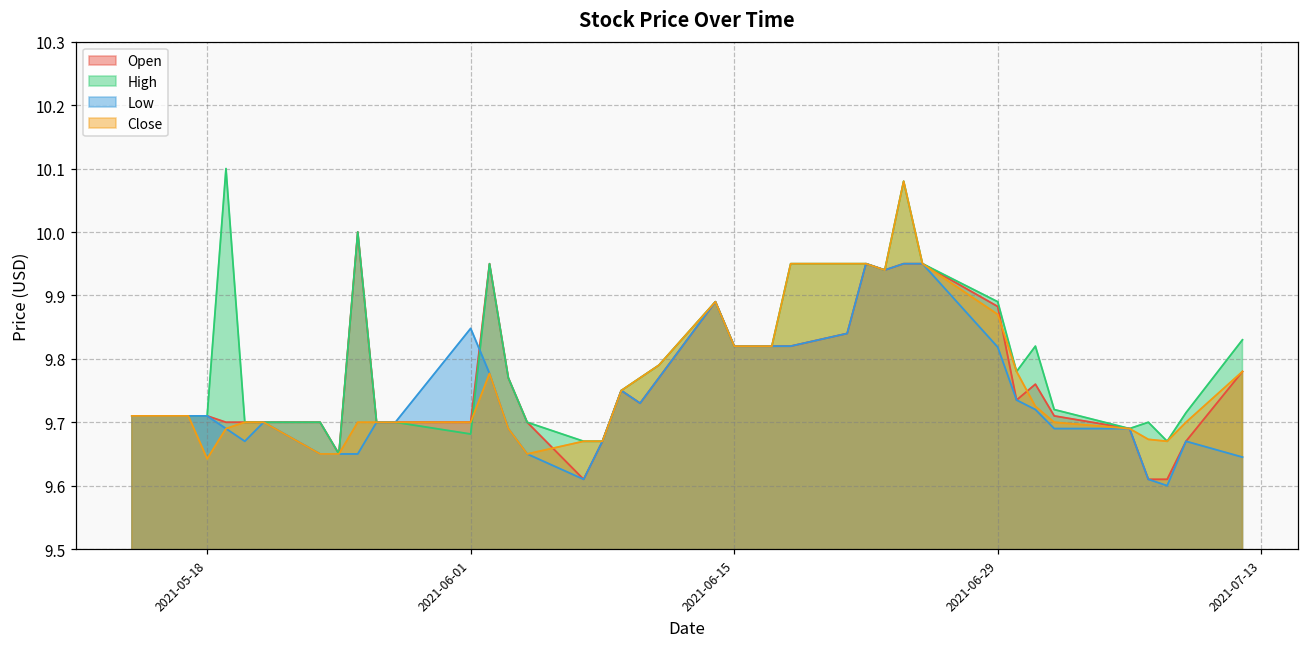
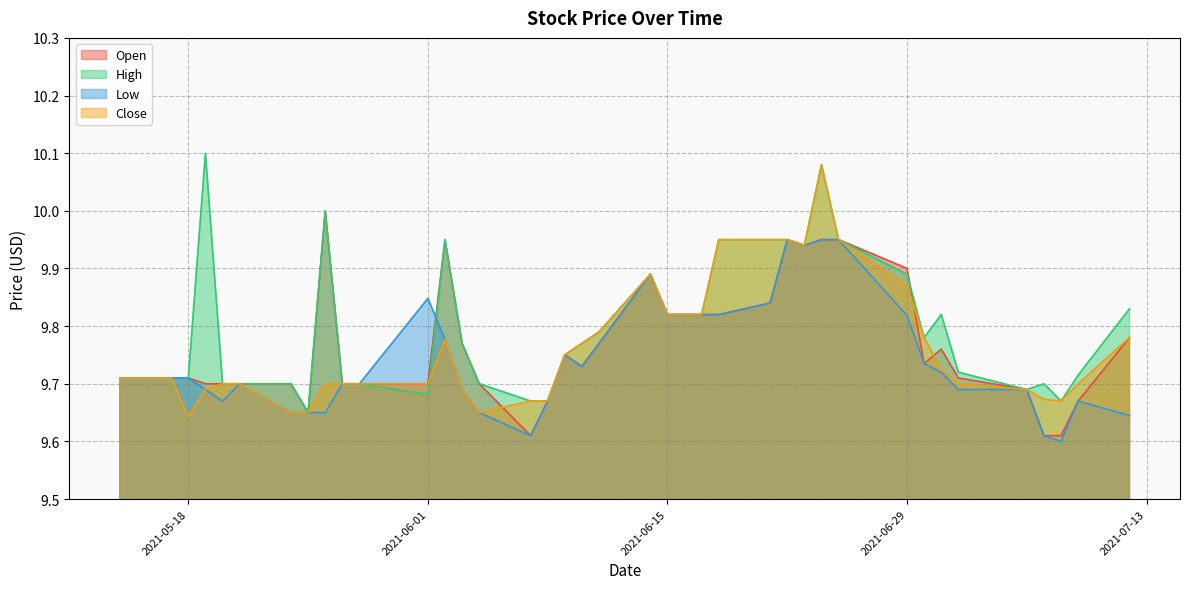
  {
    "Open": {
-     "2021-06-29": 9.88
+     "2021-06-29": 9.90
    },
    "High": {
      "2021-06-01": 9.68,
      "2021-06-29": 9.89
    },
    "Low": {
      "2021-06-01": 9.85,
      "2021-06-29": 9.82
    },
    "Close": {
      "2021-05-18": 9.64,
      "2021-06-29": 9.87
    }
  }
